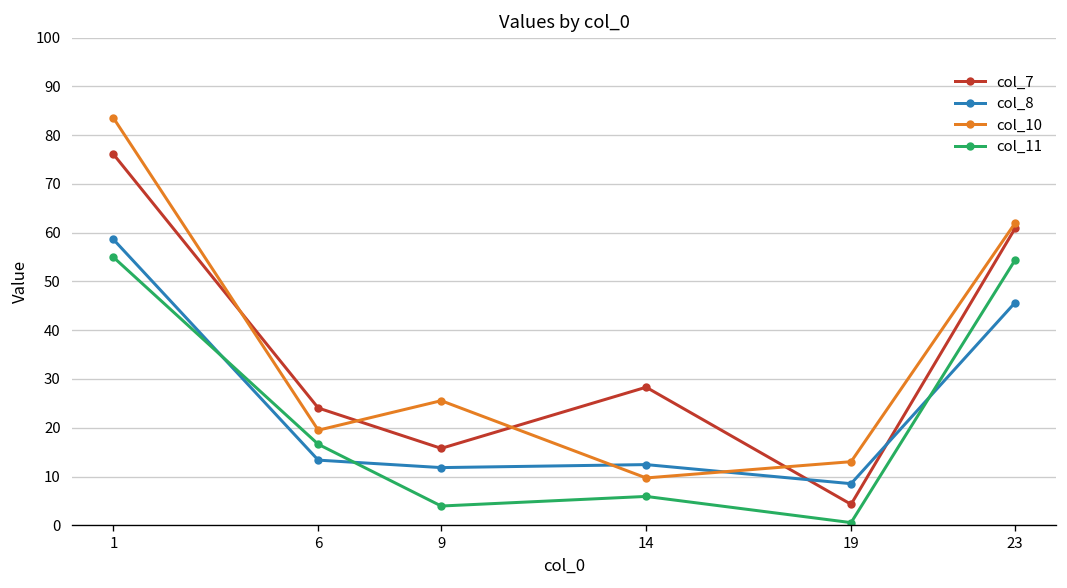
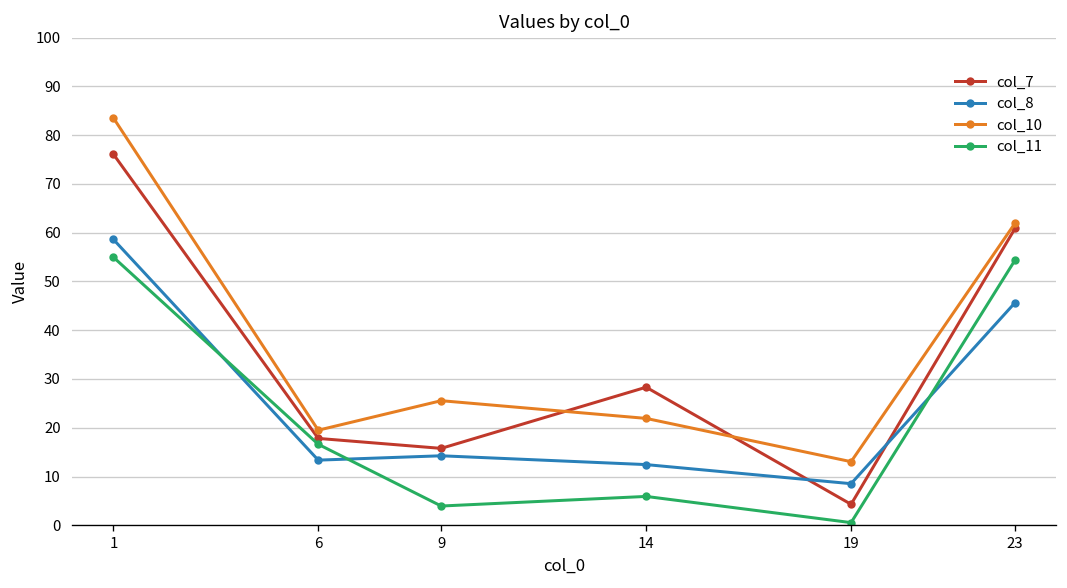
  {
    "col_7": {
      "1": 76,
-     "6": 24,
+     "6": 18,
      "9": 16,
      "14": 28,
      "19": 4,
      "23": 61
    },
    "col_8": {
      "1": 59,
      "6": 13,
-     "9": 12,
+     "9": 14,
      "14": 12,
      "19": 9,
      "23": 46
    },
    "col_10": {
      "1": 84,
      "6": 19,
      "9": 26,
-     "14": 10,
+     "14": 22,
      "19": 13,
      "23": 62
    },
    "col_11": {
      "1": 55,
      "6": 17,
      "9": 4,
      "14": 6,
      "19": 1,
      "23": 54
    }
  }
